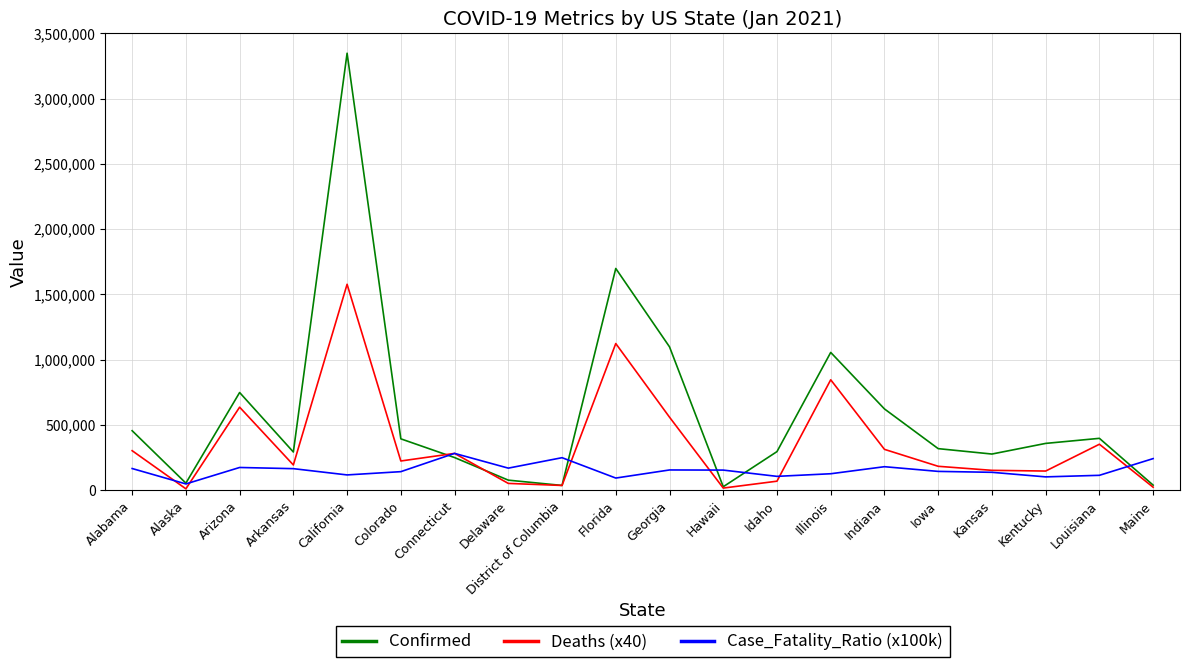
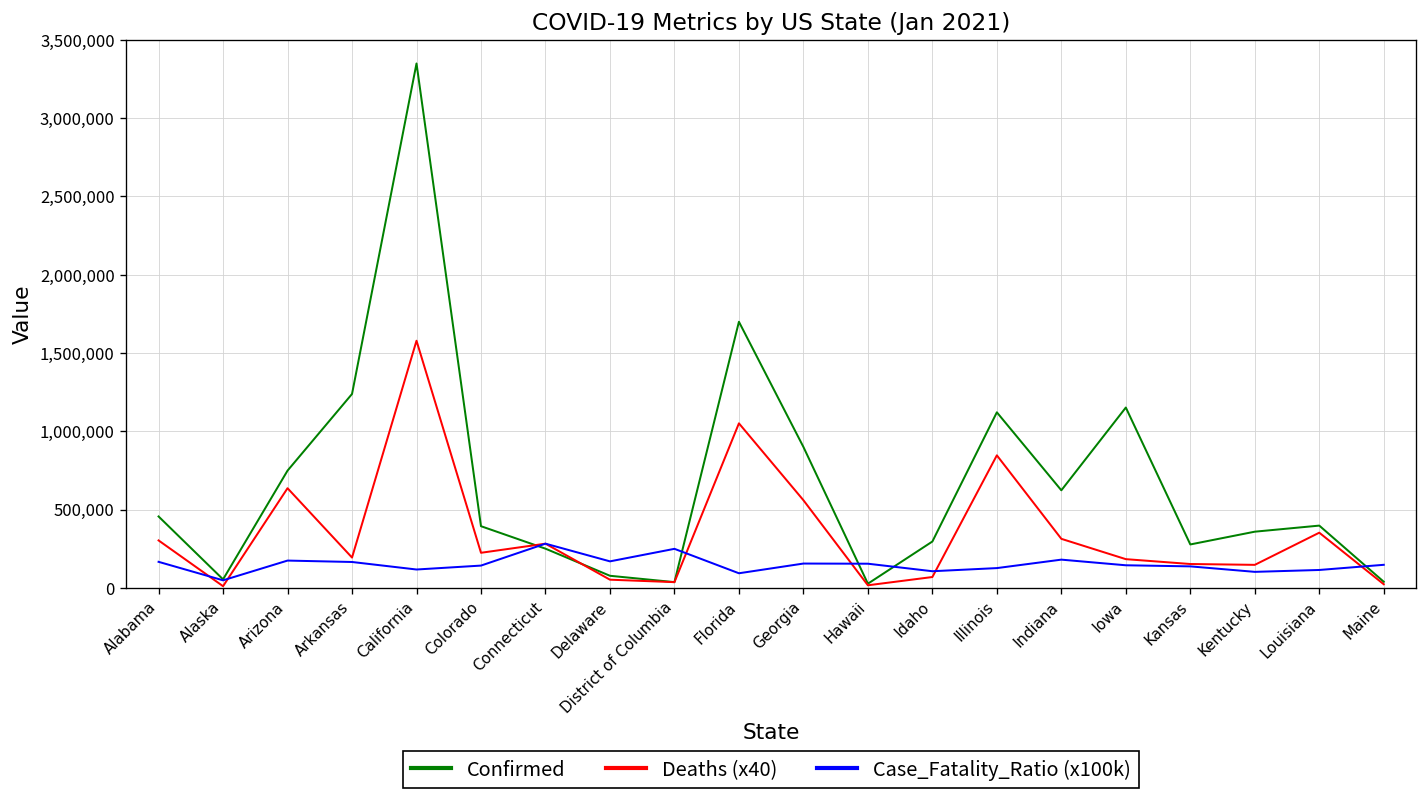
  {
    "Confirmed": {
      "Alabama": "460,000",
      "Arizona": "750,000",
-     "Arkansas": "290,000",
+     "Arkansas": "1,240,000",
      "California": "3,350,000",
      "Colorado": "390,000",
      "Connecticut": "250,000",
      "Delaware": "80,000",
      "Florida": "1,700,000",
-     "Georgia": "1,100,000",
+     "Georgia": "900,000",
      "Idaho": "300,000",
-     "Illinois": "1,060,000",
+     "Illinois": "1,120,000",
      "Indiana": "620,000",
-     "Iowa": "320,000",
+     "Iowa": "1,150,000",
      "Kansas": "280,000",
      "Kentucky": "360,000",
      "Louisiana": "400,000"
    },
    "Deaths (x40)": {
      "Alabama": "300,000",
      "Alaska": "10,000",
      "Arizona": "640,000",
      "Arkansas": "190,000",
      "California": "1,580,000",
      "Colorado": "220,000",
      "Delaware": "50,000",
-     "Florida": "1,120,000",
+     "Florida": "1,050,000",
      "Georgia": "560,000",
      "Idaho": "70,000",
      "Illinois": "850,000",
      "Indiana": "310,000",
      "Iowa": "180,000",
      "Kentucky": "150,000",
      "Louisiana": "350,000"
    },
    "Case_Fatality_Ratio (x100k)": {
      "Alabama": "170,000",
      "Arizona": "170,000",
      "Arkansas": "170,000",
      "California": "120,000",
      "Colorado": "140,000",
      "Delaware": "170,000",
      "District of Columbia": "250,000",
      "Florida": "90,000",
      "Georgia": "160,000",
      "Hawaii": "150,000",
      "Idaho": "110,000",
      "Illinois": "130,000",
      "Indiana": "180,000",
      "Iowa": "140,000",
      "Kentucky": "100,000",
      "Louisiana": "110,000",
-     "Maine": "240,000"
+     "Maine": "150,000"
    }
  }
